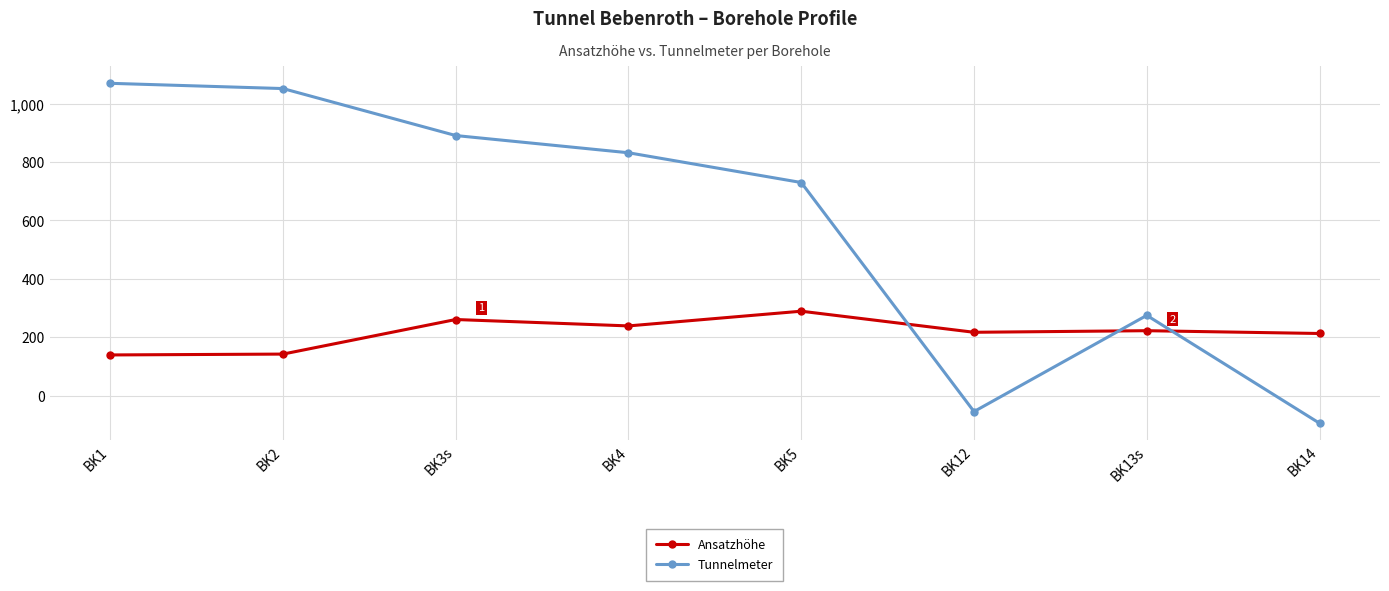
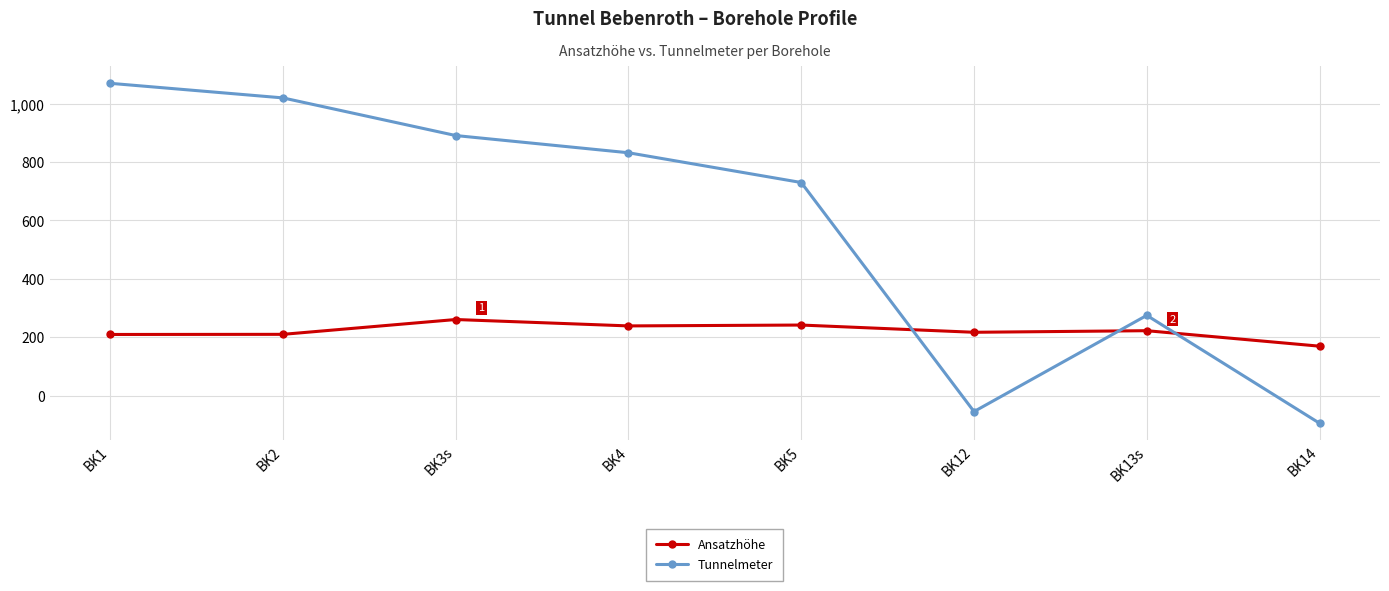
  {
    "Ansatzhöhe": {
-     "BK1": "140",
-     "BK2": "140",
+     "BK1": "210",
+     "BK2": "210",
      "BK4": "240",
-     "BK5": "290",
+     "BK5": "240",
      "BK12": "220",
      "BK13s": "220",
-     "BK14": "210"
+     "BK14": "170"
    },
    "Tunnelmeter": {
      "BK1": "1,070",
-     "BK2": "1,050",
+     "BK2": "1,020",
      "BK3s": "890",
      "BK4": "830",
      "BK5": "730",
      "BK12": "-60",
      "BK14": "-100"
    }
  }
